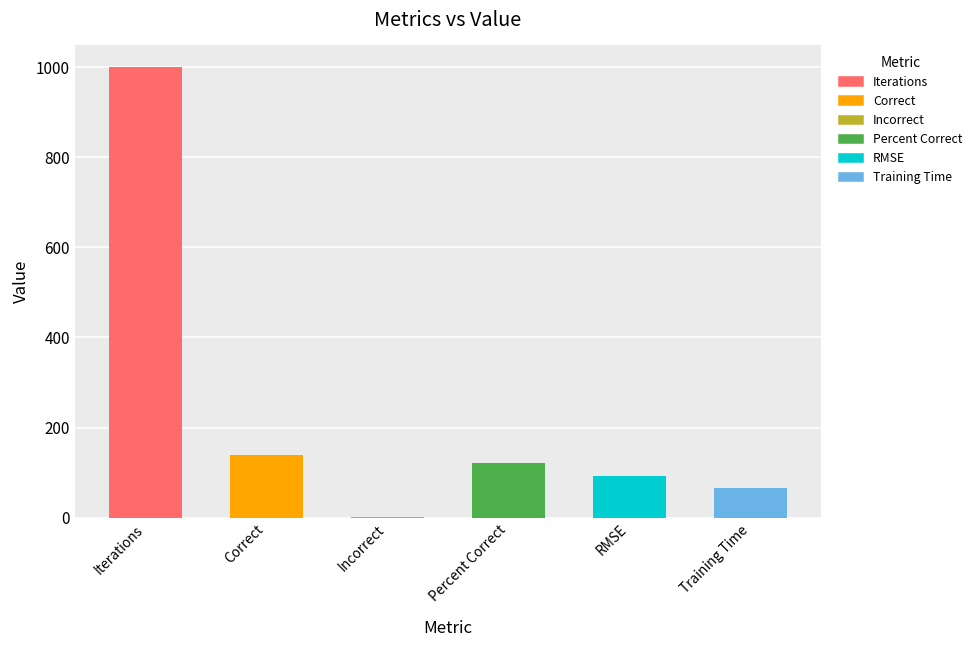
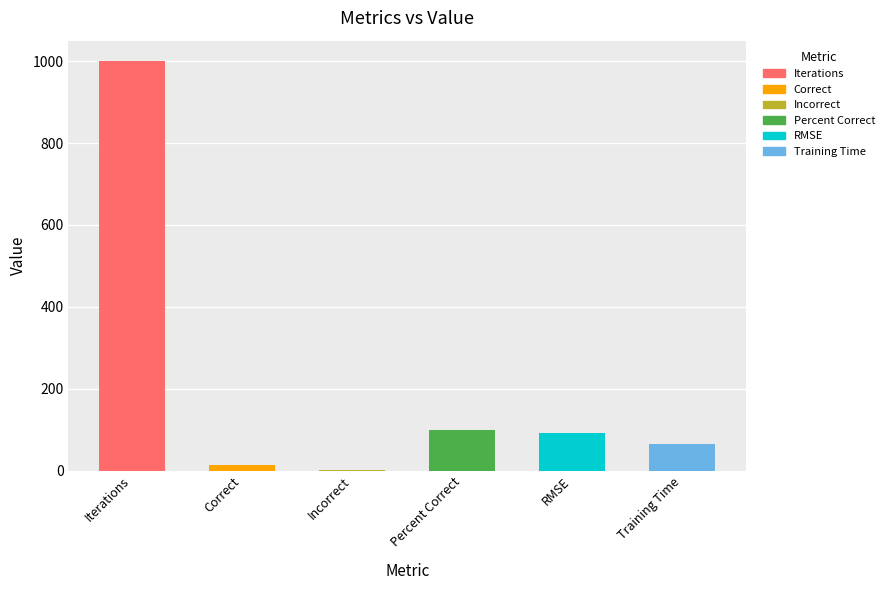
  {
    "Iterations": 1000,
-   "Correct": 140,
-   "Percent Correct": 120,
+   "Correct": 10,
+   "Percent Correct": 100,
    "RMSE": 90,
    "Training Time": 70
  }
